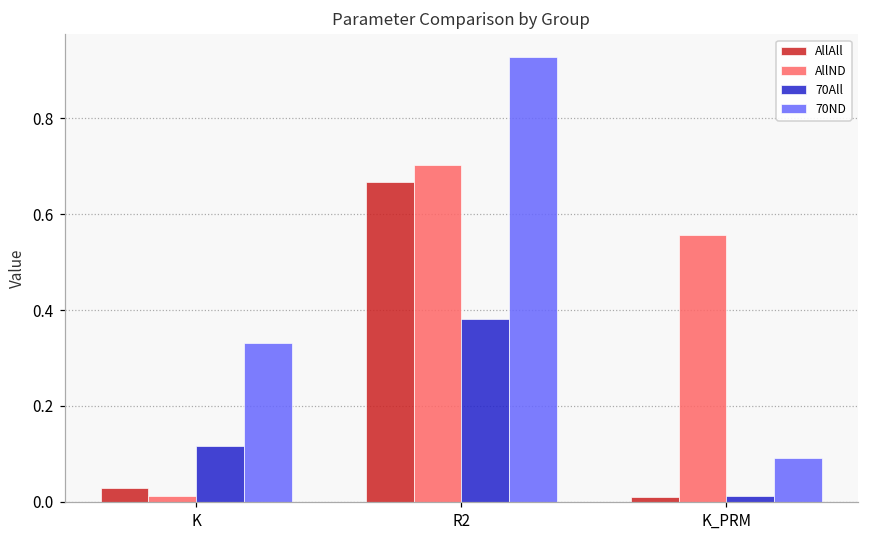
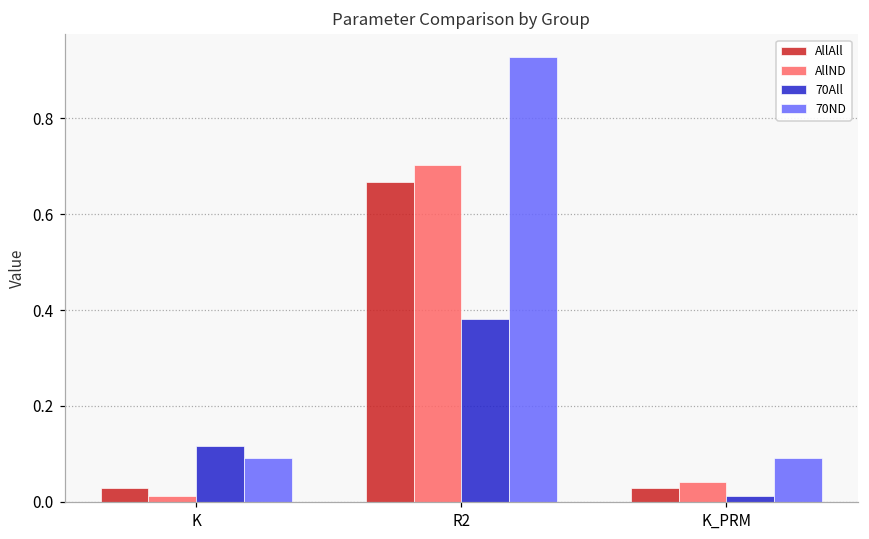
  {
    "AllAll": {
      "K": 0.03,
      "R2": 0.67,
-     "K_PRM": 0.01
+     "K_PRM": 0.03
    },
    "AllND": {
      "K": 0.01,
      "R2": 0.70,
-     "K_PRM": 0.56
+     "K_PRM": 0.04
    },
    "70All": {
      "K": 0.12,
      "R2": 0.38,
      "K_PRM": 0.01
    },
    "70ND": {
-     "K": 0.33,
+     "K": 0.09,
      "R2": 0.93,
      "K_PRM": 0.09
    }
  }
